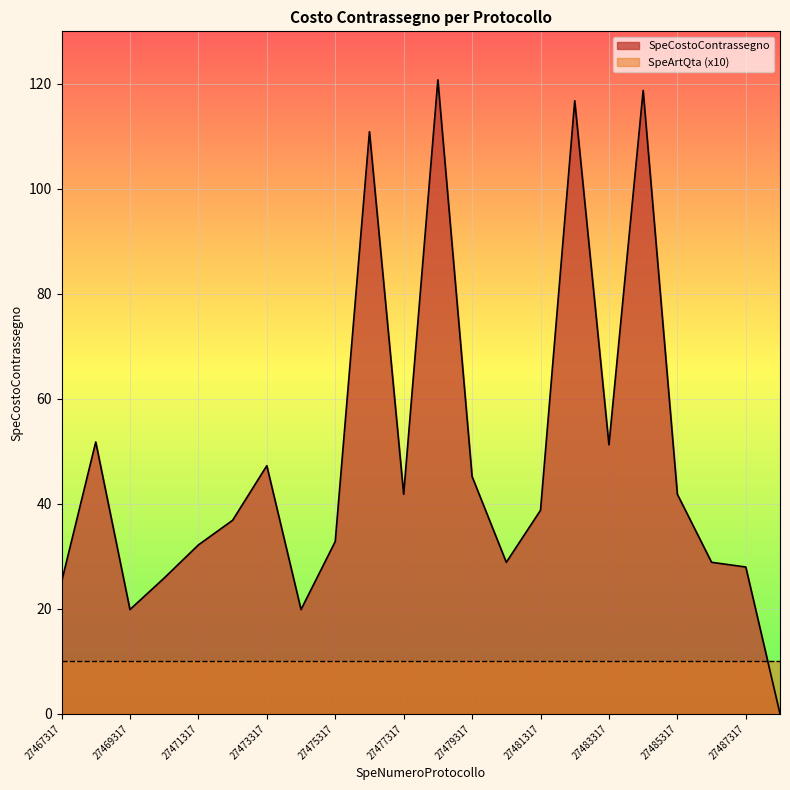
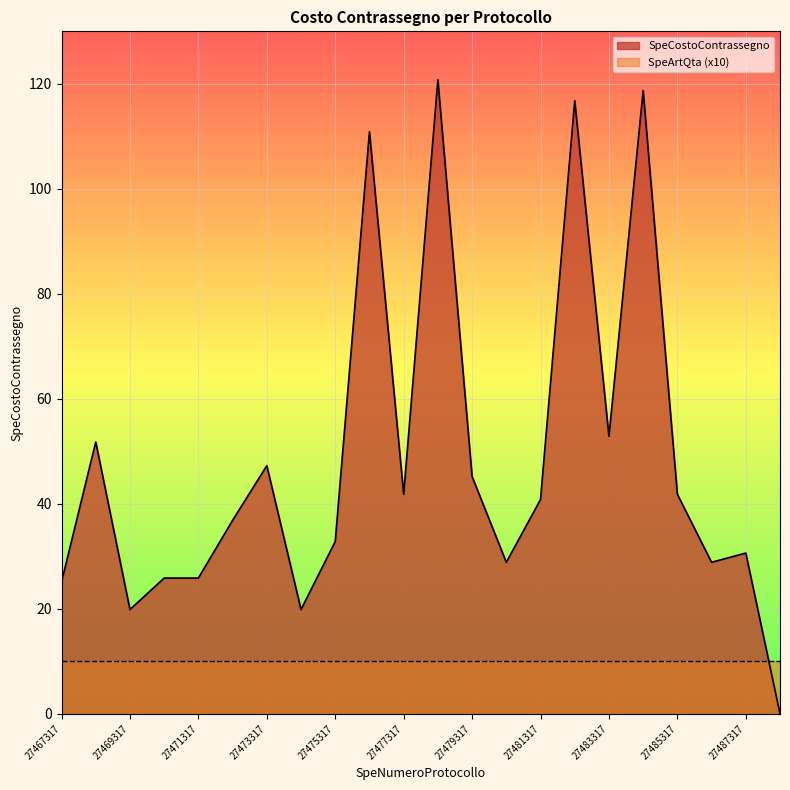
  {
    "SpeCostoContrassegno": {
      "27467317": 25,
      "27469317": 20,
-     "27471317": 32,
+     "27471317": 26,
      "27473317": 47,
      "27475317": 33,
      "27477317": 42,
      "27479317": 45,
-     "27481317": 39,
-     "27483317": 51,
+     "27481317": 41,
+     "27483317": 53,
      "27485317": 42,
-     "27487317": 28
+     "27487317": 31
    },
    "SpeArtQta (x10)": {
      "27467317": 10,
      "27469317": 10,
      "27471317": 10,
      "27473317": 10,
      "27475317": 10,
      "27477317": 10,
      "27479317": 10,
      "27481317": 10,
      "27483317": 10,
      "27485317": 10,
      "27487317": 10
    }
  }
